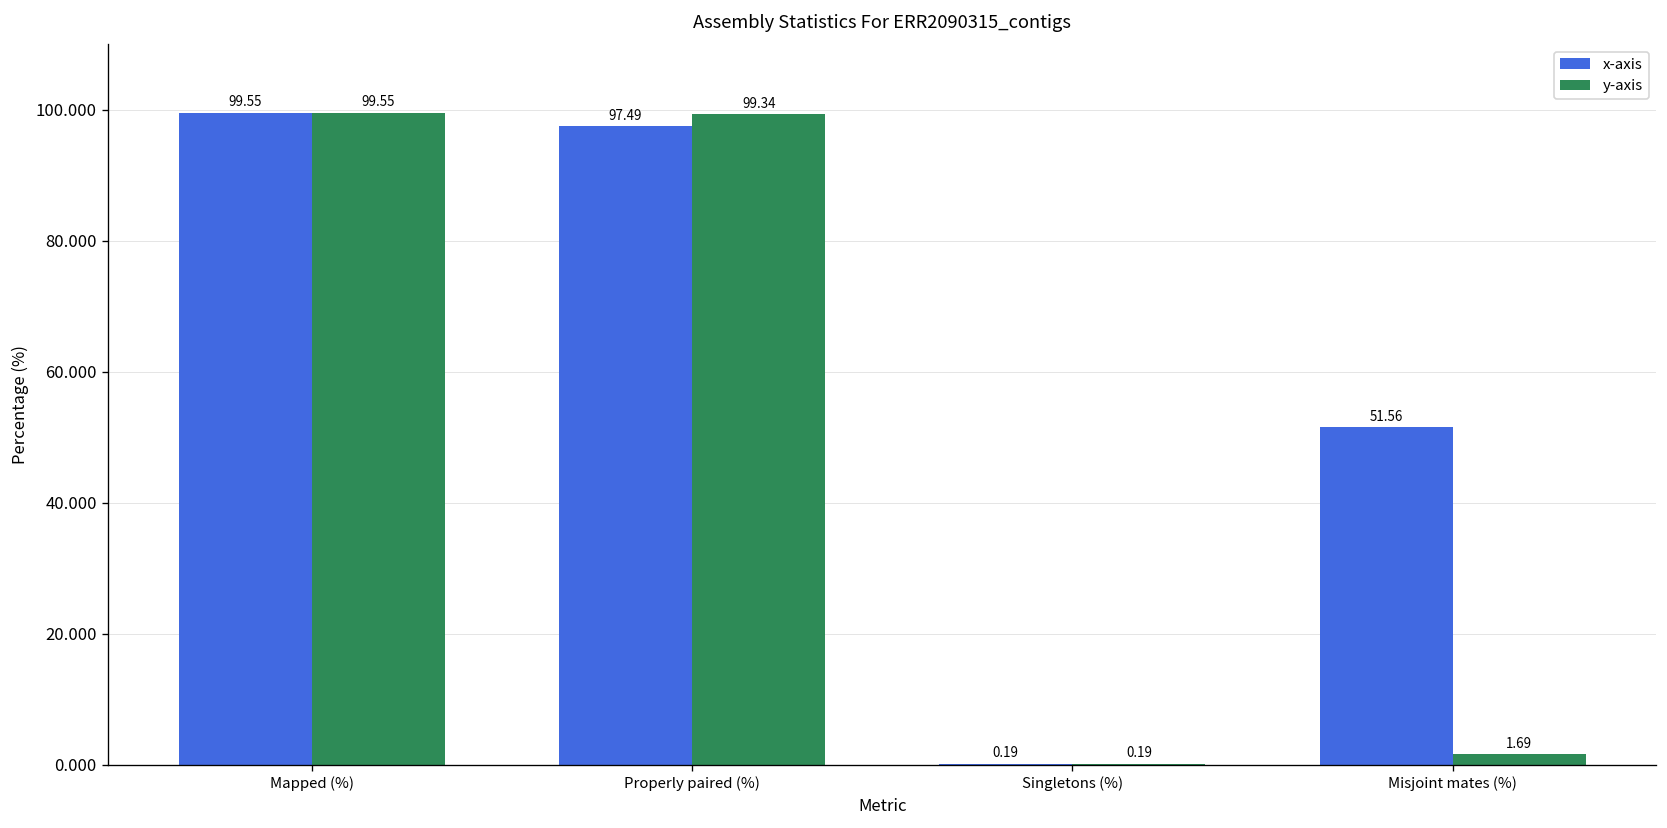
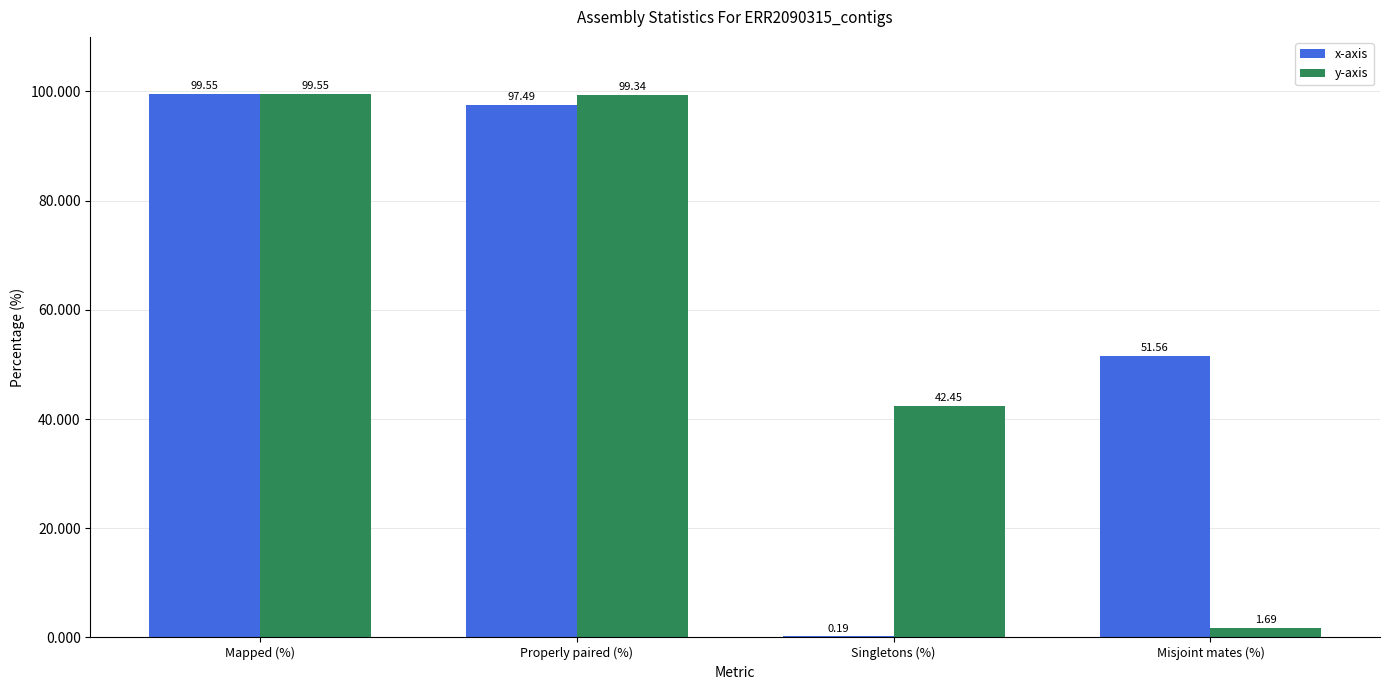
  {
    "x-axis": {
      "Mapped (%)": 99.55,
      "Properly paired (%)": 97.49,
      "Singletons (%)": 0.19,
      "Misjoint mates (%)": 51.56
    },
    "y-axis": {
      "Mapped (%)": 99.55,
      "Properly paired (%)": 99.34,
-     "Singletons (%)": 0.19,
+     "Singletons (%)": 42.45,
      "Misjoint mates (%)": 1.69
    }
  }
